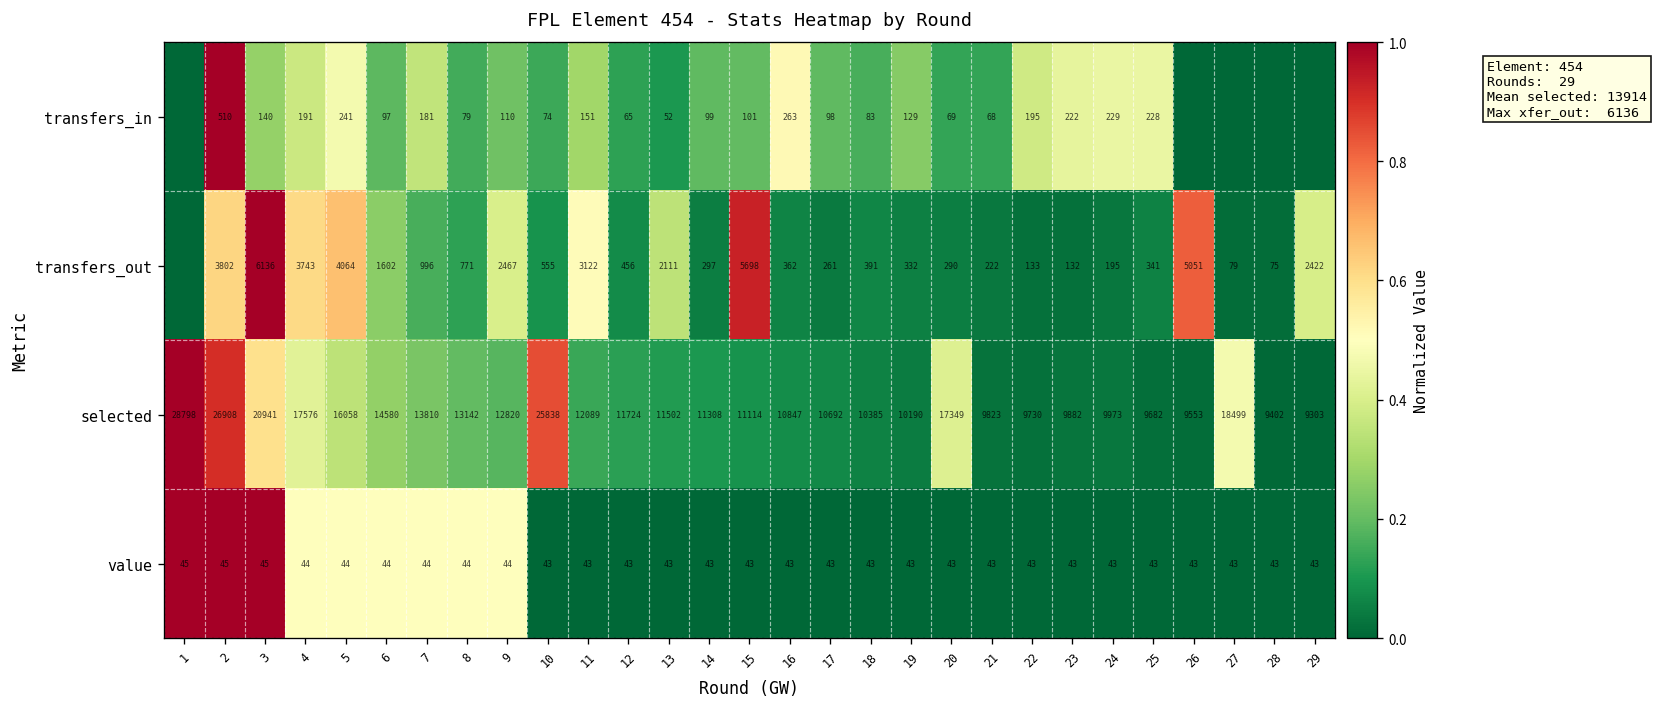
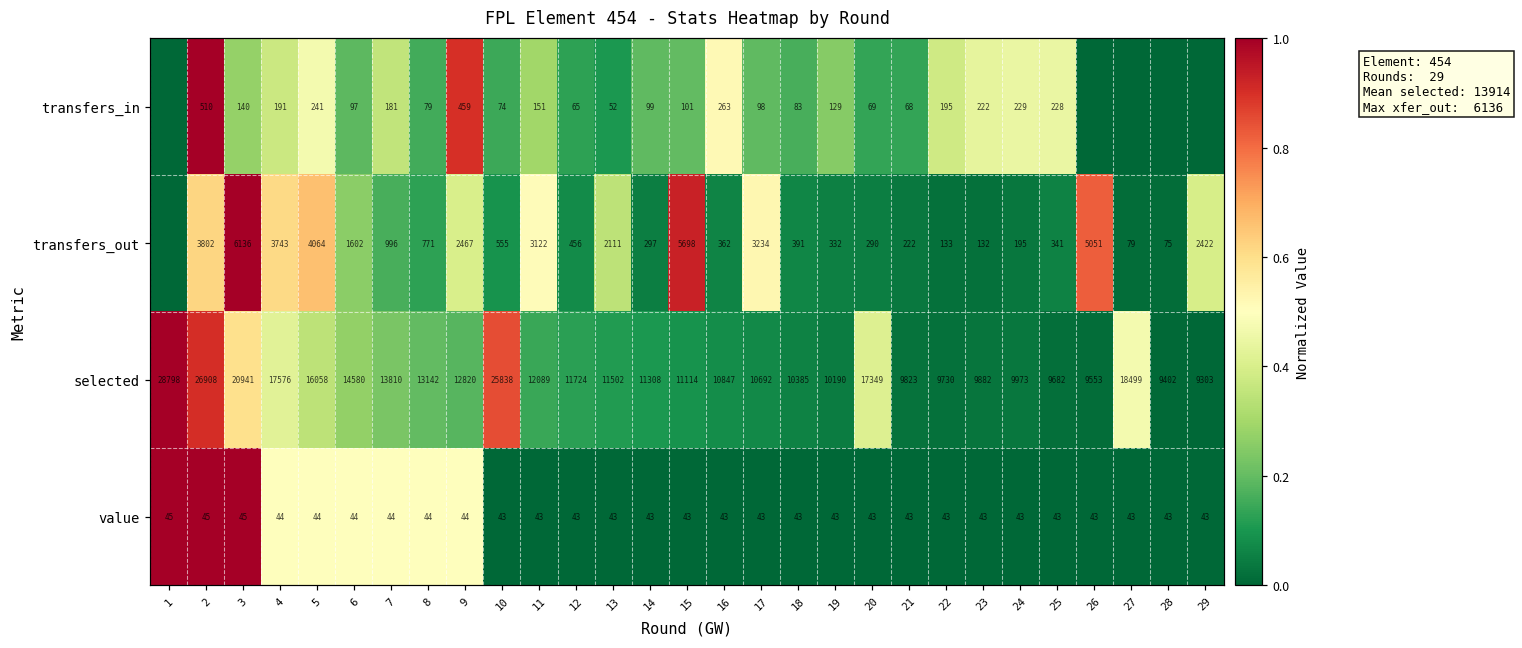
  {
    "transfers_in": {
      "2": 510,
      "3": 140,
      "4": 191,
      "5": 241,
      "6": 97,
      "7": 181,
      "8": 79,
-     "9": 110,
+     "9": 459,
      "10": 74,
      "11": 151,
      "12": 65,
      "13": 52,
      "14": 99,
      "15": 101,
      "16": 263,
      "17": 98,
      "18": 83,
      "19": 129,
      "20": 69,
      "21": 68,
      "22": 195,
      "23": 222,
      "24": 229,
      "25": 228
    },
    "transfers_out": {
      "2": 3802,
      "3": 6136,
      "4": 3743,
      "5": 4064,
      "6": 1602,
      "7": 996,
      "8": 771,
      "9": 2467,
      "10": 555,
      "11": 3122,
      "12": 456,
      "13": 2111,
      "14": 297,
      "15": 5698,
      "16": 362,
-     "17": 261,
+     "17": 3234,
      "18": 391,
      "19": 332,
      "20": 290,
      "21": 222,
      "22": 133,
      "23": 132,
      "24": 195,
      "25": 341,
      "26": 5051,
      "27": 79,
      "28": 75,
      "29": 2422
    },
    "selected": {
      "1": 28798,
      "2": 26908,
      "3": 20941,
      "4": 17576,
      "5": 16058,
      "6": 14580,
      "7": 13810,
      "8": 13142,
      "9": 12820,
      "10": 25838,
      "11": 12089,
      "12": 11724,
      "13": 11502,
      "14": 11308,
      "15": 11114,
      "16": 10847,
      "17": 10692,
      "18": 10385,
      "19": 10190,
      "20": 17349,
      "21": 9823,
      "22": 9730,
      "23": 9882,
      "24": 9973,
      "25": 9682,
      "26": 9553,
      "27": 18499,
      "28": 9402,
      "29": 9303
    },
    "value": {
      "1": 45,
      "2": 45,
      "3": 45,
      "4": 44,
      "5": 44,
      "6": 44,
      "7": 44,
      "8": 44,
      "9": 44,
      "10": 43,
      "11": 43,
      "12": 43,
      "13": 43,
      "14": 43,
      "15": 43,
      "16": 43,
      "17": 43,
      "18": 43,
      "19": 43,
      "20": 43,
      "21": 43,
      "22": 43,
      "23": 43,
      "24": 43,
      "25": 43,
      "26": 43,
      "27": 43,
      "28": 43,
      "29": 43
    }
  }
